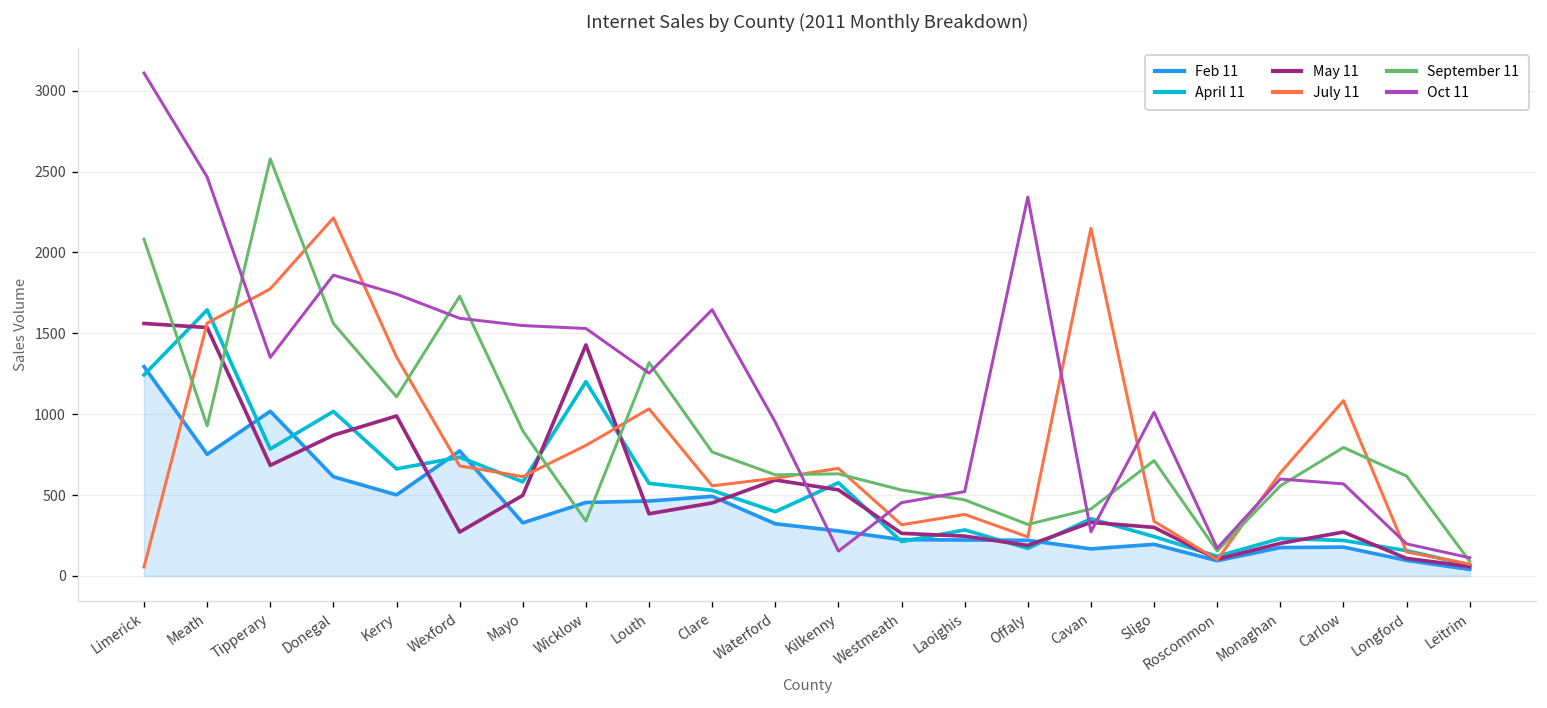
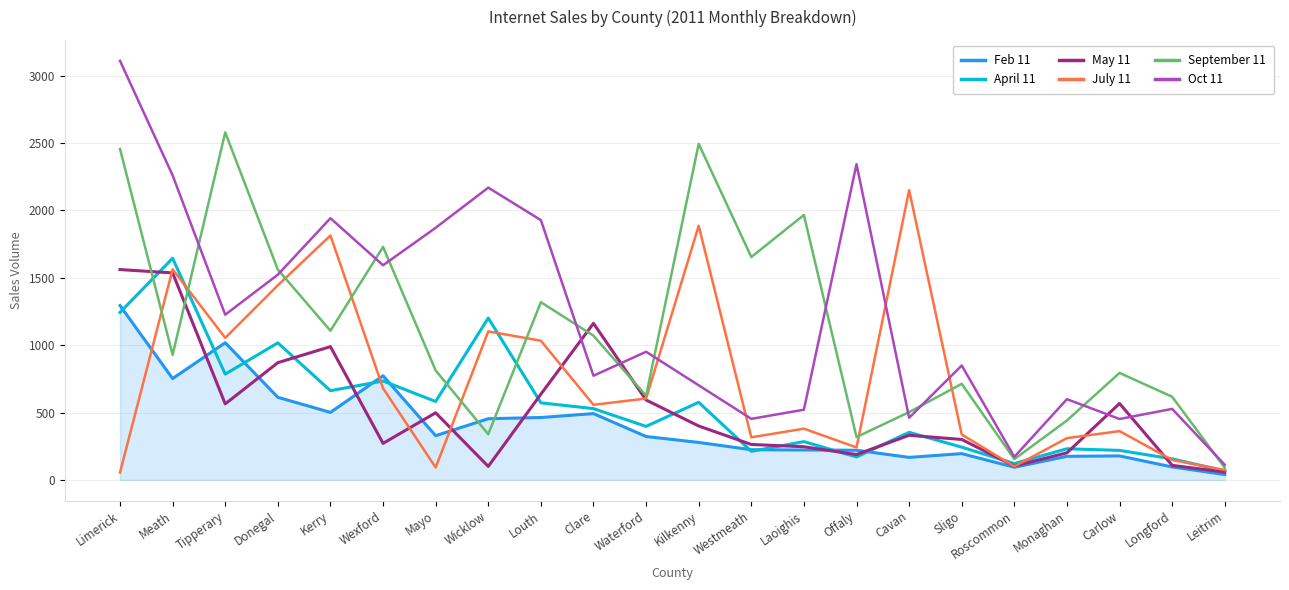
  {
    "May 11": {
      "Limerick": 1560,
      "Meath": 1540,
-     "Tipperary": 680,
+     "Tipperary": 560,
      "Donegal": 870,
      "Kerry": 990,
      "Wexford": 270,
      "Mayo": 500,
-     "Wicklow": 1430,
-     "Louth": 380,
-     "Clare": 450,
-     "Kilkenny": 530,
+     "Wicklow": 100,
+     "Louth": 640,
+     "Clare": 1160,
+     "Kilkenny": 400,
      "Westmeath": 260,
      "Laoighis": 250,
      "Cavan": 330,
      "Sligo": 300,
      "Monaghan": 200,
-     "Carlow": 270
+     "Carlow": 570
    },
    "July 11": {
      "Limerick": 60,
      "Meath": 1560,
-     "Tipperary": 1780,
-     "Donegal": 2210,
-     "Kerry": 1350,
+     "Tipperary": 1050,
+     "Donegal": 1440,
+     "Kerry": 1810,
      "Wexford": 680,
-     "Mayo": 610,
-     "Wicklow": 810,
+     "Mayo": 90,
+     "Wicklow": 1100,
      "Louth": 1030,
      "Clare": 560,
-     "Kilkenny": 670,
+     "Kilkenny": 1890,
      "Westmeath": 320,
      "Laoighis": 380,
      "Offaly": 240,
      "Cavan": 2150,
      "Sligo": 340,
-     "Monaghan": 640,
-     "Carlow": 1080
+     "Monaghan": 310,
+     "Carlow": 360
    },
    "September 11": {
-     "Limerick": 2080,
+     "Limerick": 2460,
      "Meath": 930,
      "Tipperary": 2580,
      "Donegal": 1560,
      "Kerry": 1110,
      "Wexford": 1730,
-     "Mayo": 900,
+     "Mayo": 810,
      "Wicklow": 340,
      "Louth": 1320,
-     "Clare": 770,
+     "Clare": 1070,
      "Waterford": 630,
-     "Kilkenny": 630,
-     "Westmeath": 530,
-     "Laoighis": 470,
+     "Kilkenny": 2490,
+     "Westmeath": 1650,
+     "Laoighis": 1970,
      "Offaly": 320,
-     "Cavan": 410,
+     "Cavan": 500,
      "Sligo": 710,
-     "Monaghan": 560,
+     "Monaghan": 440,
      "Carlow": 790,
      "Longford": 620
    },
    "Oct 11": {
      "Limerick": 3110,
-     "Meath": 2470,
-     "Tipperary": 1350,
-     "Donegal": 1860,
-     "Kerry": 1740,
+     "Meath": 2260,
+     "Tipperary": 1230,
+     "Donegal": 1520,
+     "Kerry": 1940,
      "Wexford": 1590,
-     "Mayo": 1550,
-     "Wicklow": 1530,
-     "Louth": 1250,
-     "Clare": 1650,
+     "Mayo": 1870,
+     "Wicklow": 2170,
+     "Louth": 1930,
+     "Clare": 770,
      "Waterford": 950,
-     "Kilkenny": 150,
+     "Kilkenny": 700,
      "Westmeath": 450,
      "Laoighis": 520,
      "Offaly": 2340,
-     "Cavan": 270,
-     "Sligo": 1010,
+     "Cavan": 460,
+     "Sligo": 850,
      "Monaghan": 600,
-     "Carlow": 570,
-     "Longford": 200,
+     "Carlow": 450,
+     "Longford": 530,
      "Leitrim": 110
    }
  }
